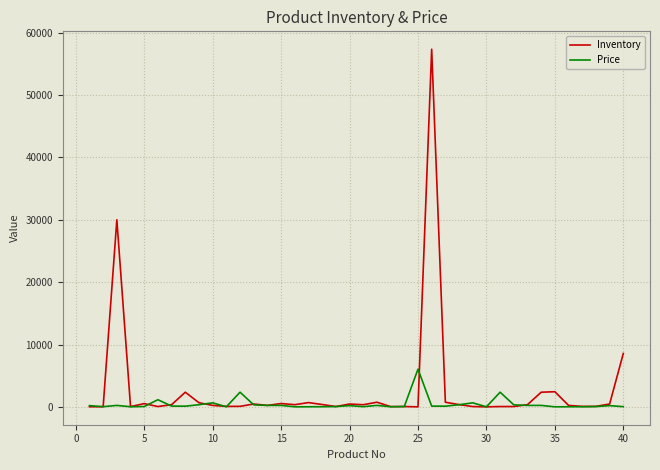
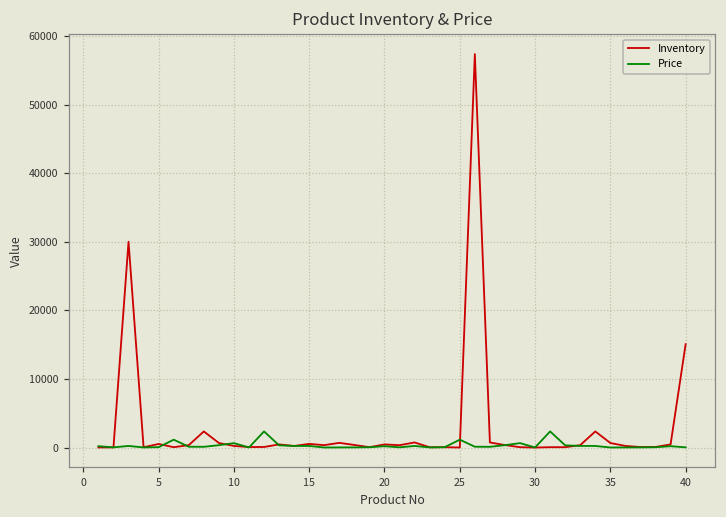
  {
    "Inventory": {
      "5": 1000,
      "10": 0,
      "25": 0,
-     "35": 2000,
-     "40": 9000
+     "35": 1000,
+     "40": 15000
    },
    "Price": {
      "5": 0,
      "10": 1000,
-     "25": 6000,
+     "25": 1000,
      "35": 0,
      "40": 0
    }
  }
